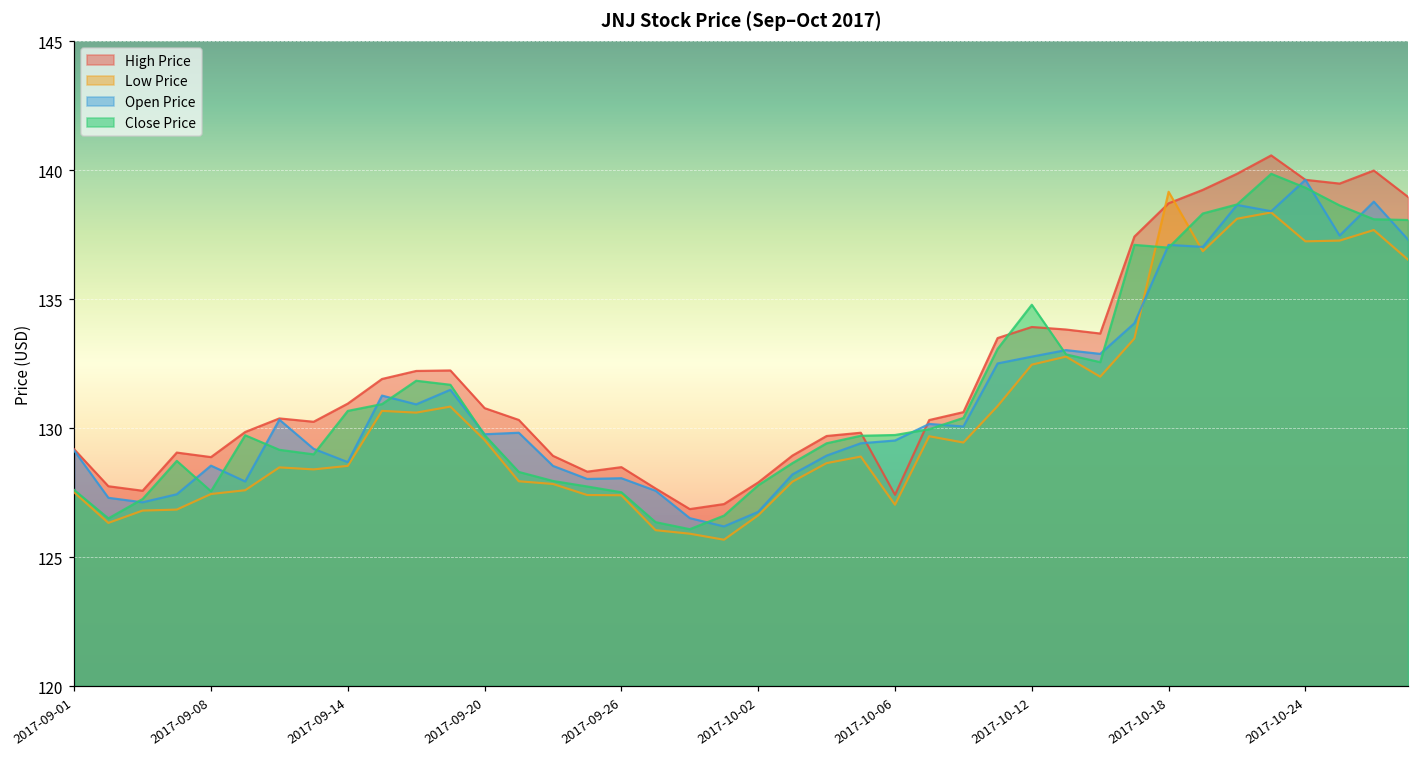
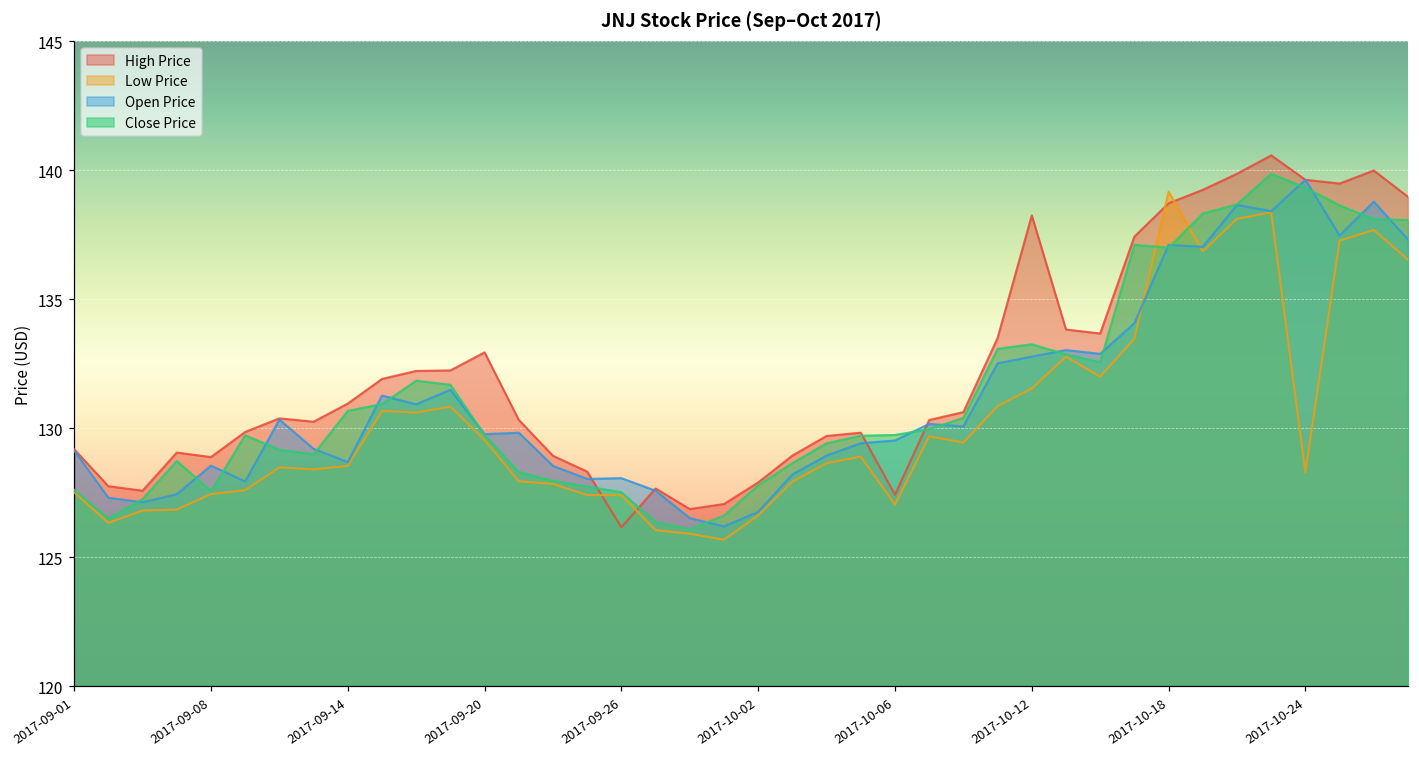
  {
    "High Price": {
      "2017-09-08": 128.9,
      "2017-09-14": 131.0,
-     "2017-09-20": 130.8,
-     "2017-09-26": 128.5,
+     "2017-09-20": 132.9,
+     "2017-09-26": 126.2,
      "2017-10-06": 127.4,
-     "2017-10-12": 133.9,
+     "2017-10-12": 138.2,
      "2017-10-18": 138.7
    },
    "Low Price": {
      "2017-09-14": 128.5,
      "2017-09-20": 129.5,
      "2017-09-26": 127.4,
      "2017-10-02": 126.6,
      "2017-10-06": 127.0,
-     "2017-10-12": 132.5,
+     "2017-10-12": 131.5,
      "2017-10-18": 139.2,
-     "2017-10-24": 137.2
+     "2017-10-24": 128.3
    },
    "Open Price": {
      "2017-09-08": 128.5,
      "2017-09-14": 128.7,
      "2017-09-26": 128.1,
      "2017-10-02": 126.8,
      "2017-10-06": 129.5,
      "2017-10-12": 132.8
    },
    "Close Price": {
      "2017-09-14": 130.7,
      "2017-09-26": 127.5,
      "2017-10-06": 129.7,
-     "2017-10-12": 134.8,
+     "2017-10-12": 133.2,
      "2017-10-24": 139.3
    }
  }
